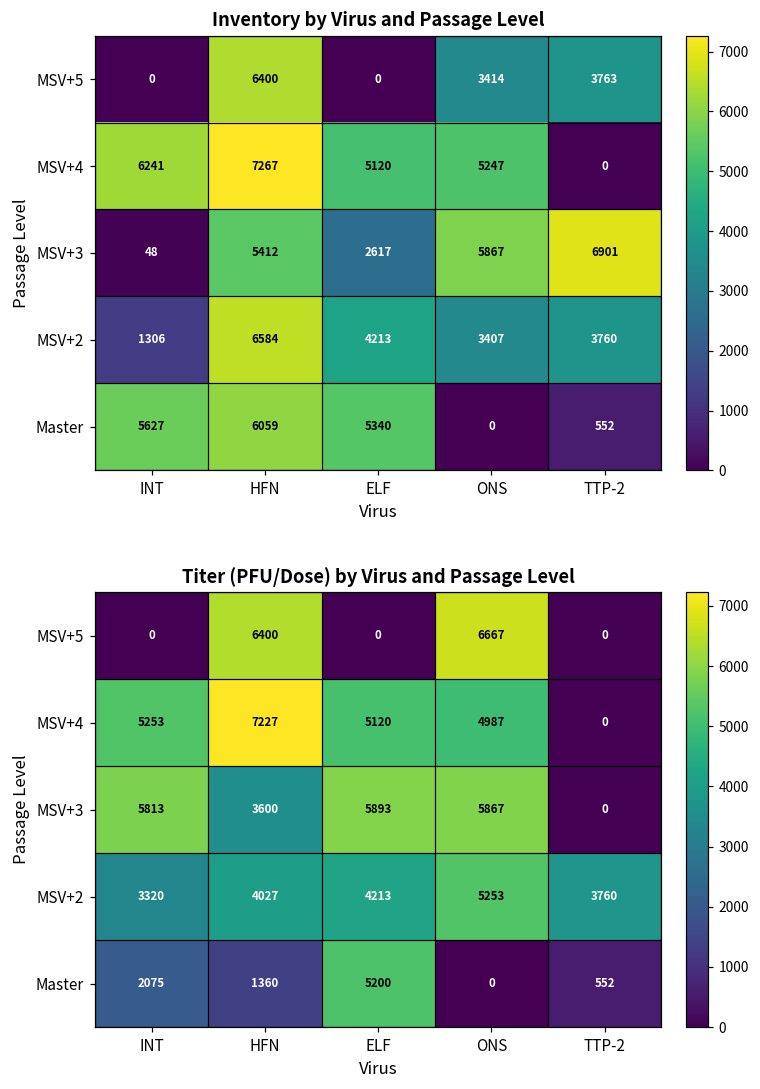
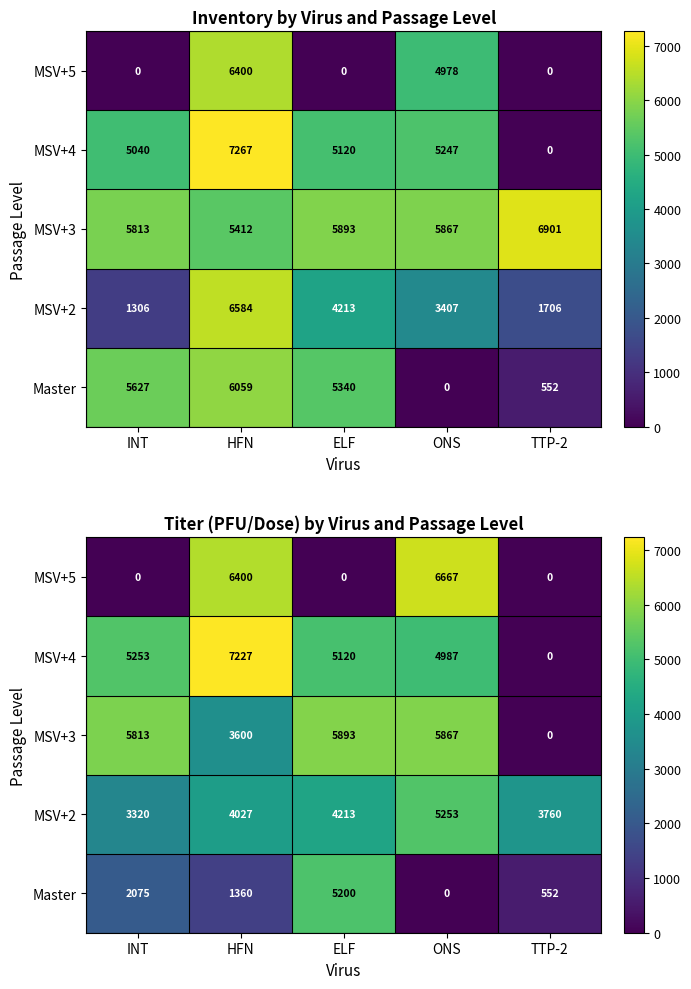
  {
    "Inventory by Virus and Passage Level": {
      "MSV+5": {
        "INT": 0,
        "HFN": 6400,
        "ELF": 0,
-       "ONS": 3414,
-       "TTP-2": 3763
+       "ONS": 4978,
+       "TTP-2": 0
      },
      "MSV+4": {
-       "INT": 6241,
+       "INT": 5040,
        "HFN": 7267,
        "ELF": 5120,
        "ONS": 5247,
        "TTP-2": 0
      },
      "MSV+3": {
-       "INT": 48,
+       "INT": 5813,
        "HFN": 5412,
-       "ELF": 2617,
+       "ELF": 5893,
        "ONS": 5867,
        "TTP-2": 6901
      },
      "MSV+2": {
        "INT": 1306,
        "HFN": 6584,
        "ELF": 4213,
        "ONS": 3407,
-       "TTP-2": 3760
+       "TTP-2": 1706
      },
      "Master": {
        "INT": 5627,
        "HFN": 6059,
        "ELF": 5340,
        "ONS": 0,
        "TTP-2": 552
      }
    },
    "Titer (PFU/Dose) by Virus and Passage Level": {
      "MSV+5": {
        "INT": 0,
        "HFN": 6400,
        "ELF": 0,
        "ONS": 6667,
        "TTP-2": 0
      },
      "MSV+4": {
        "INT": 5253,
        "HFN": 7227,
        "ELF": 5120,
        "ONS": 4987,
        "TTP-2": 0
      },
      "MSV+3": {
        "INT": 5813,
        "HFN": 3600,
        "ELF": 5893,
        "ONS": 5867,
        "TTP-2": 0
      },
      "MSV+2": {
        "INT": 3320,
        "HFN": 4027,
        "ELF": 4213,
        "ONS": 5253,
        "TTP-2": 3760
      },
      "Master": {
        "INT": 2075,
        "HFN": 1360,
        "ELF": 5200,
        "ONS": 0,
        "TTP-2": 552
      }
    }
  }
